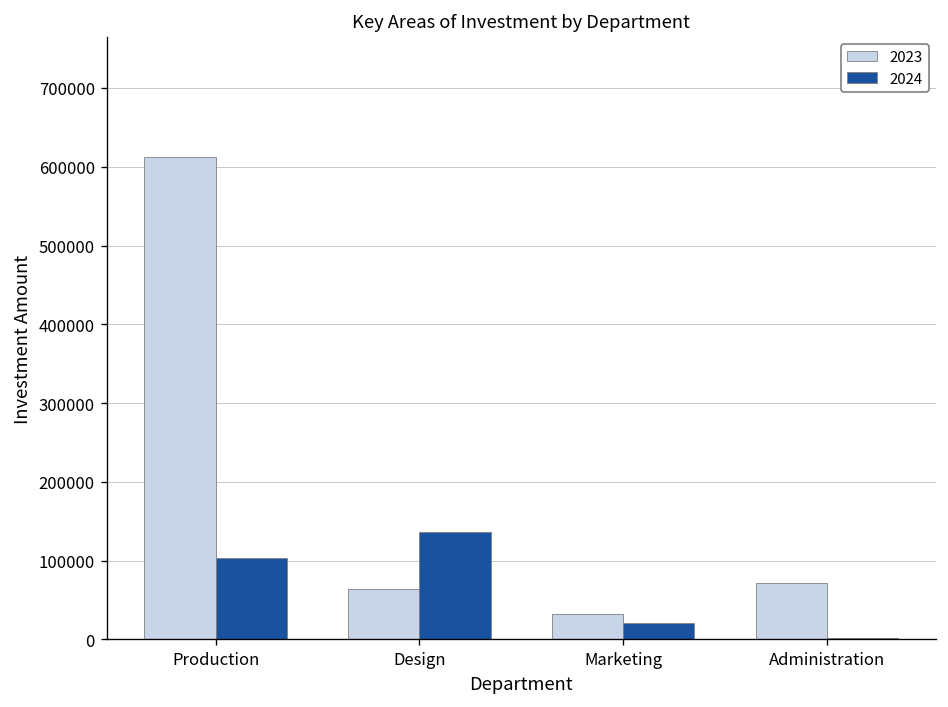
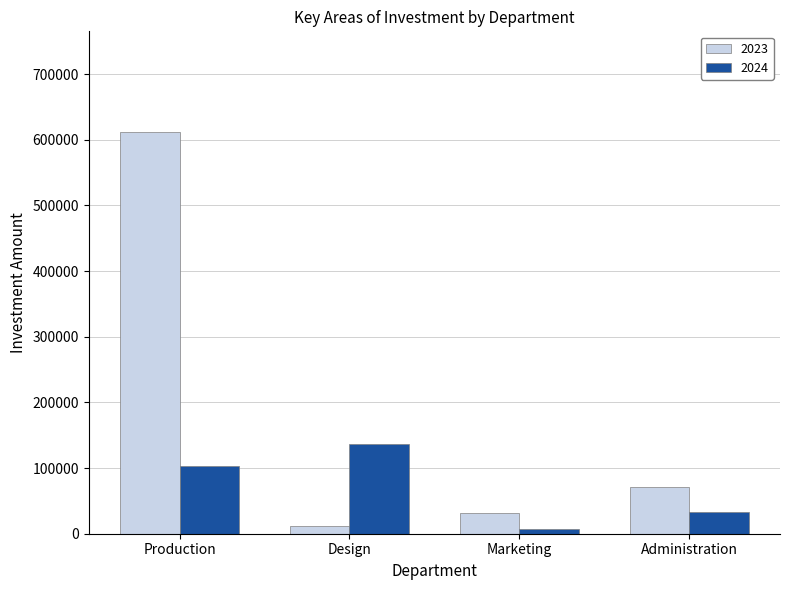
  {
    "2023": {
      "Production": 610000,
-     "Design": 60000,
+     "Design": 10000,
      "Marketing": 30000,
      "Administration": 70000
    },
    "2024": {
      "Production": 100000,
      "Design": 140000,
-     "Marketing": 20000,
-     "Administration": 0
+     "Marketing": 10000,
+     "Administration": 30000
    }
  }
